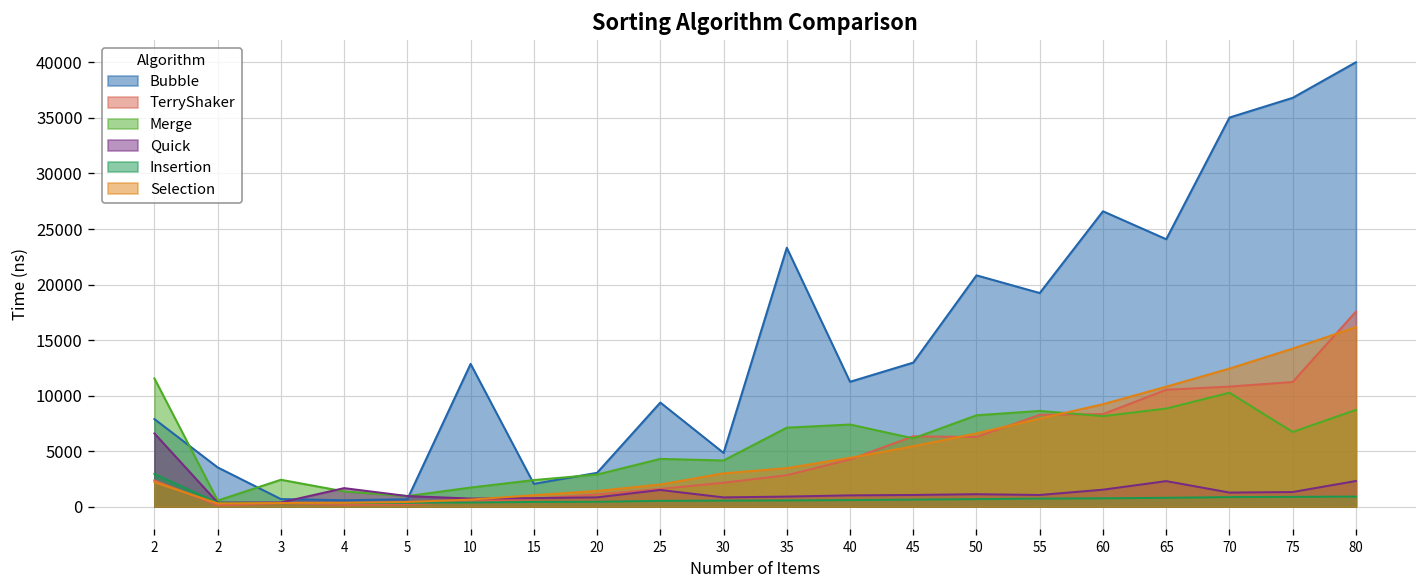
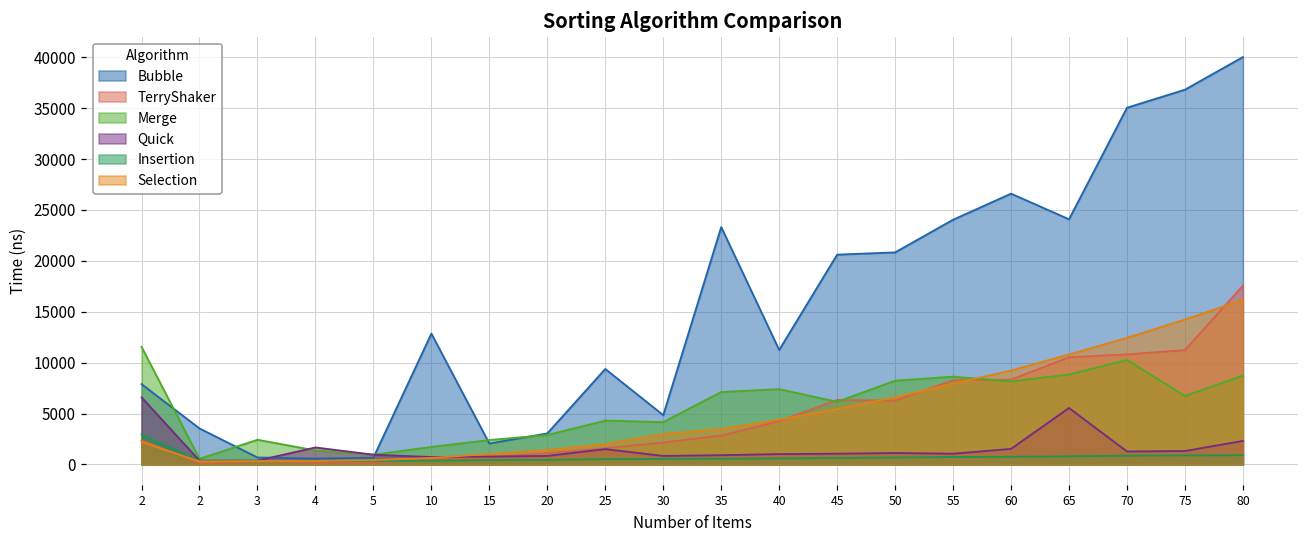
  {
    "Bubble": {
      "3": 1000,
      "10": 13000,
      "15": 2000,
      "25": 9000,
      "30": 5000,
      "35": 23000,
      "40": 11000,
-     "45": 13000,
+     "45": 21000,
      "50": 21000,
-     "55": 19000,
+     "55": 24000,
      "60": 27000,
      "65": 24000,
      "70": 35000,
      "75": 37000,
      "80": 40000
    },
    "Quick": {
      "4": 2000,
      "30": 1000,
      "35": 1000,
      "40": 1000,
      "45": 1000,
      "50": 1000,
      "55": 1000,
      "60": 2000,
-     "65": 2000,
+     "65": 6000,
      "70": 1000,
      "75": 1000,
      "80": 2000
    }
  }
